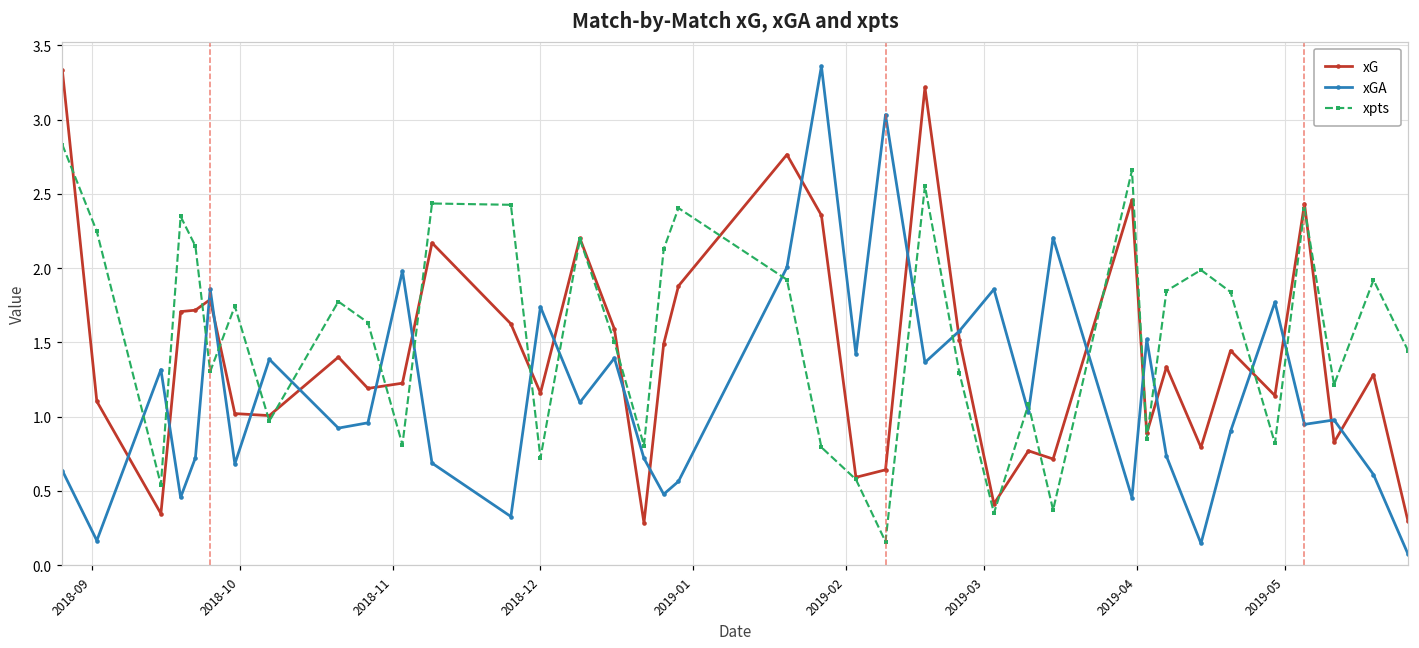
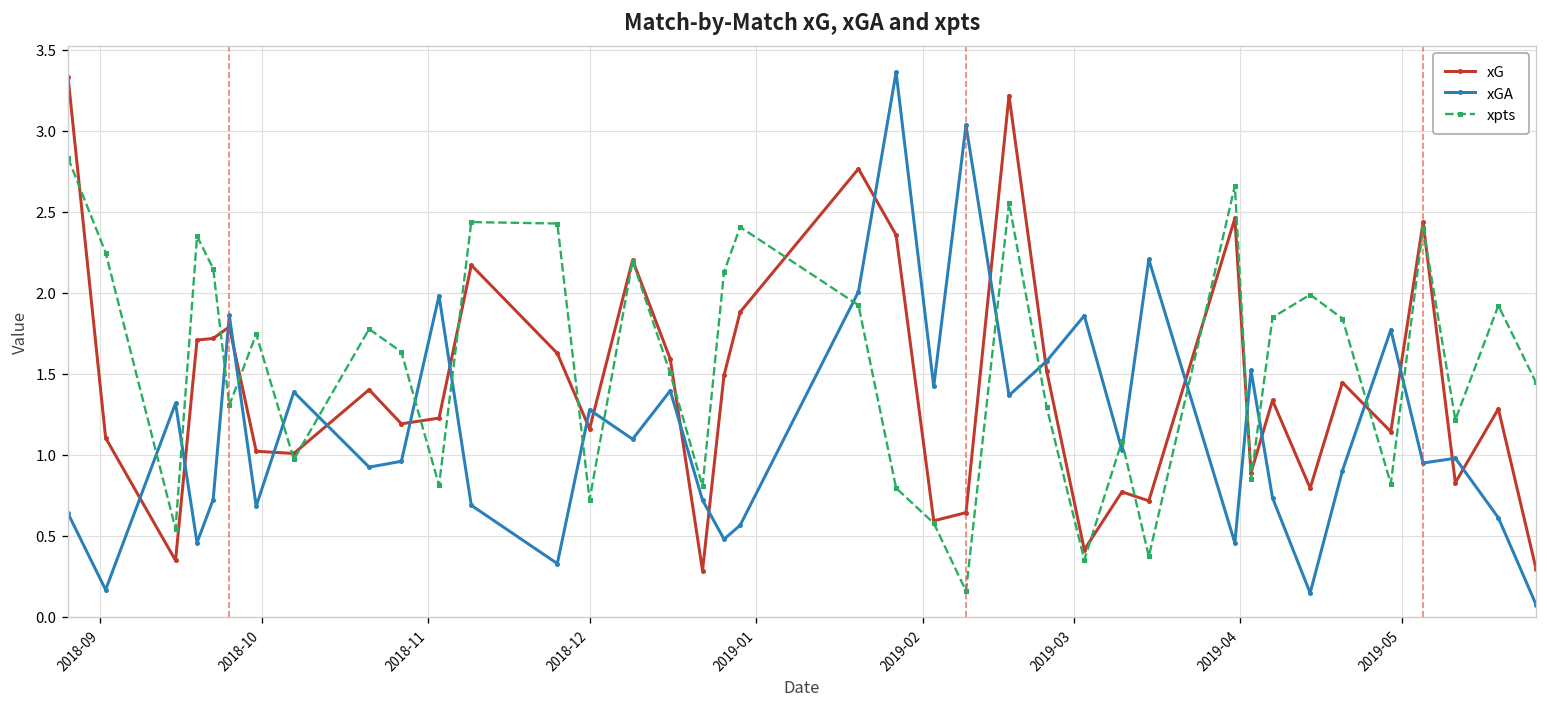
  {
    "xG": {
      "2018-12": 1.16
    },
    "xGA": {
-     "2018-12": 1.74
+     "2018-12": 1.28
    },
    "xpts": {
      "2018-12": 0.72
    }
  }
